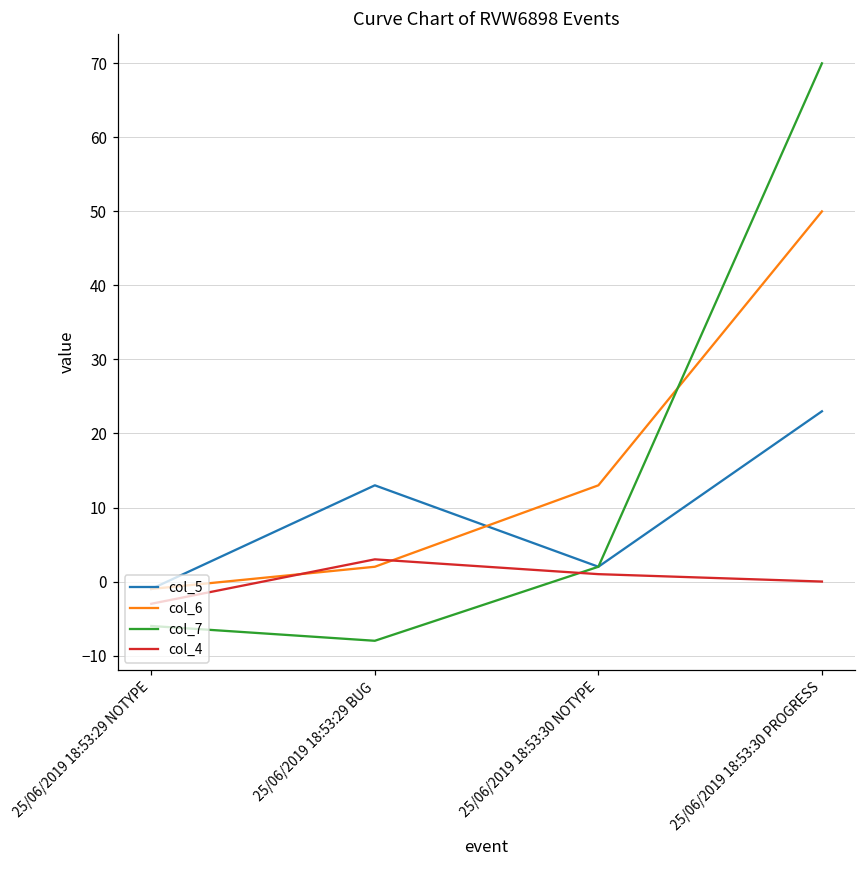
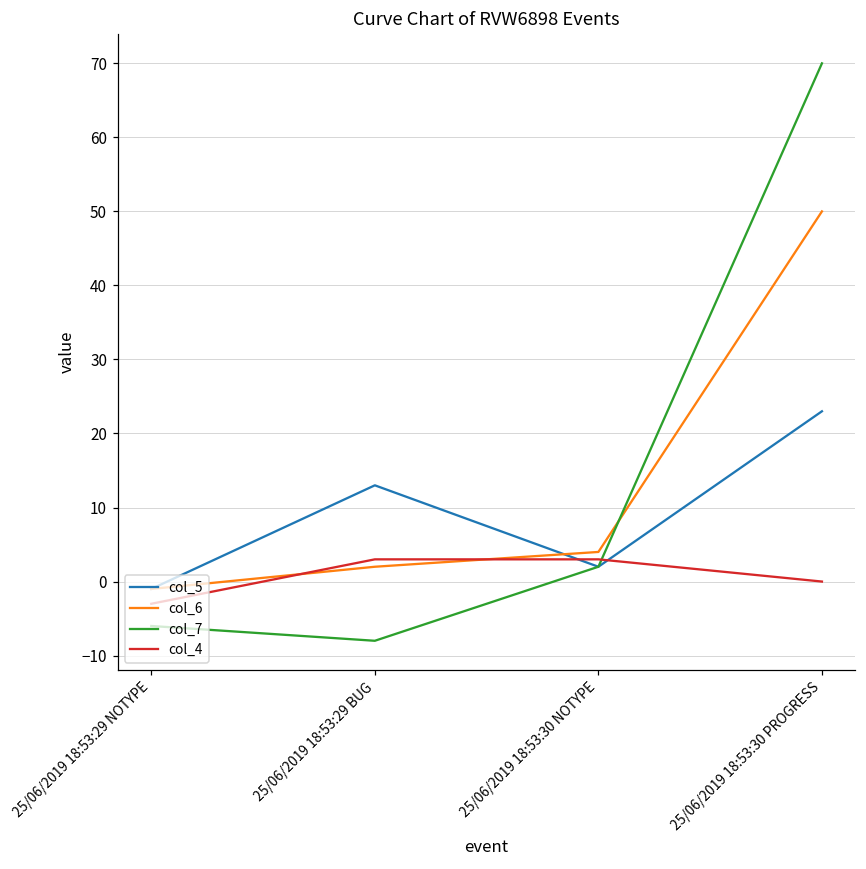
  {
    "col_5": {
      "25/06/2019 18:53:29 BUG": 13,
      "25/06/2019 18:53:30 PROGRESS": 23
    },
    "col_6": {
      "25/06/2019 18:53:29 BUG": 2,
-     "25/06/2019 18:53:30 NOTYPE": 13,
+     "25/06/2019 18:53:30 NOTYPE": 4,
      "25/06/2019 18:53:30 PROGRESS": 50
    },
    "col_7": {
      "25/06/2019 18:53:29 BUG": -8,
      "25/06/2019 18:53:30 PROGRESS": 70
    },
    "col_4": {
      "25/06/2019 18:53:29 BUG": 3,
-     "25/06/2019 18:53:30 NOTYPE": 1,
+     "25/06/2019 18:53:30 NOTYPE": 3,
      "25/06/2019 18:53:30 PROGRESS": 0
    }
  }
